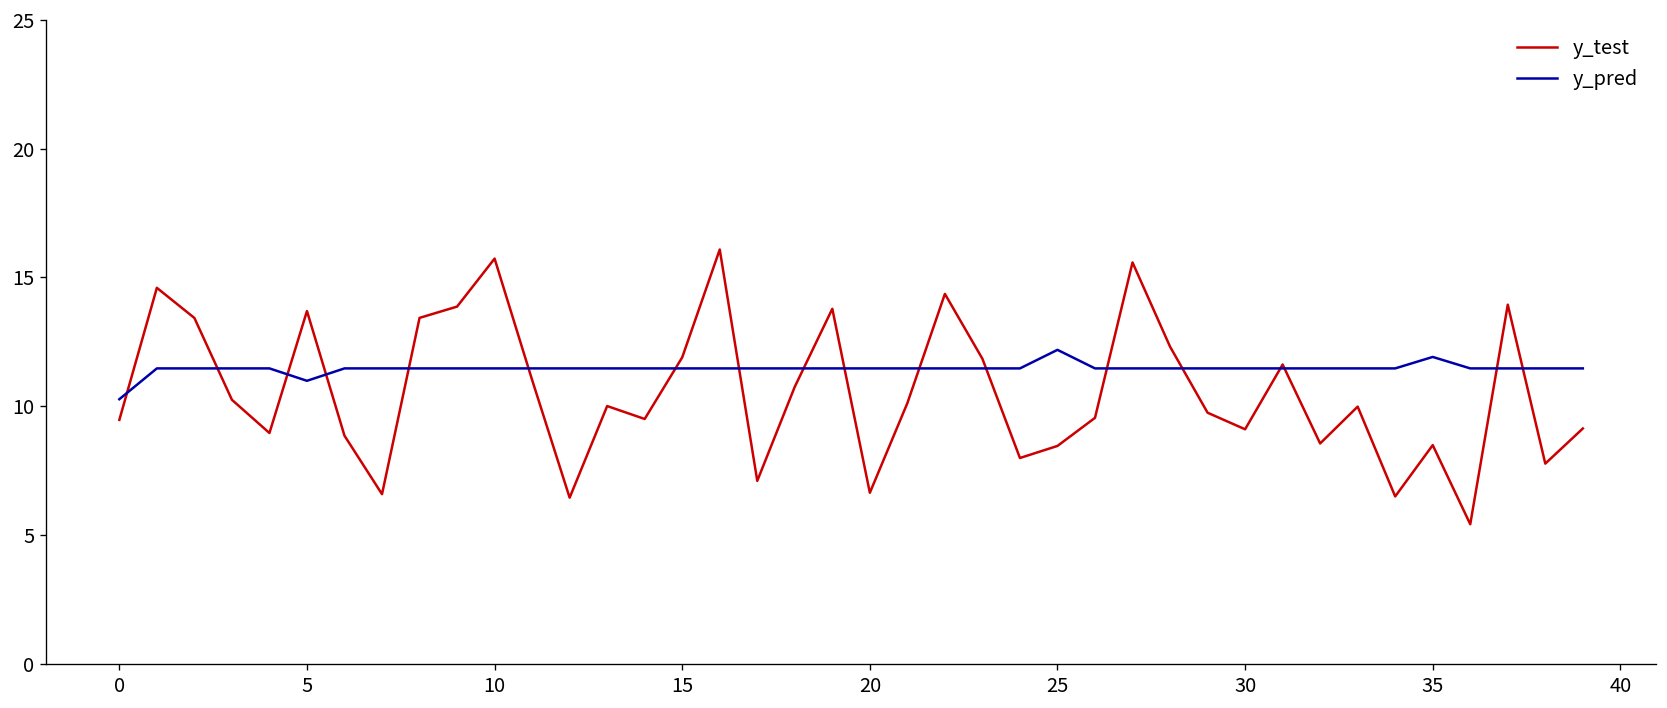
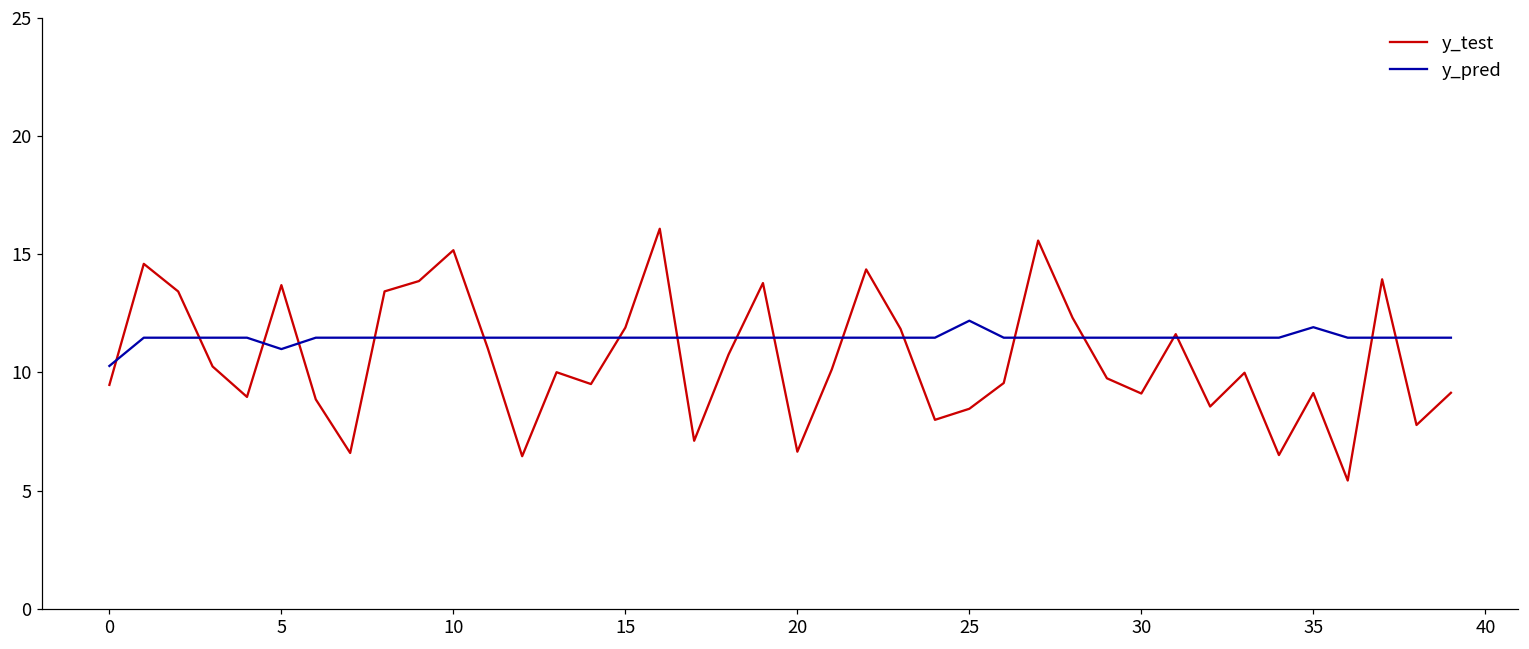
  {
    "y_test": {
      "0": 9.5,
      "5": 13.7,
-     "10": 15.7,
+     "10": 15.2,
      "15": 11.9,
      "20": 6.6,
      "25": 8.5,
      "30": 9.1,
-     "35": 8.5
+     "35": 9.1
    },
    "y_pred": {
      "0": 10.3,
      "5": 11.0,
      "10": 11.5,
      "15": 11.5,
      "20": 11.5,
      "25": 12.2,
      "30": 11.5,
      "35": 11.9
    }
  }
